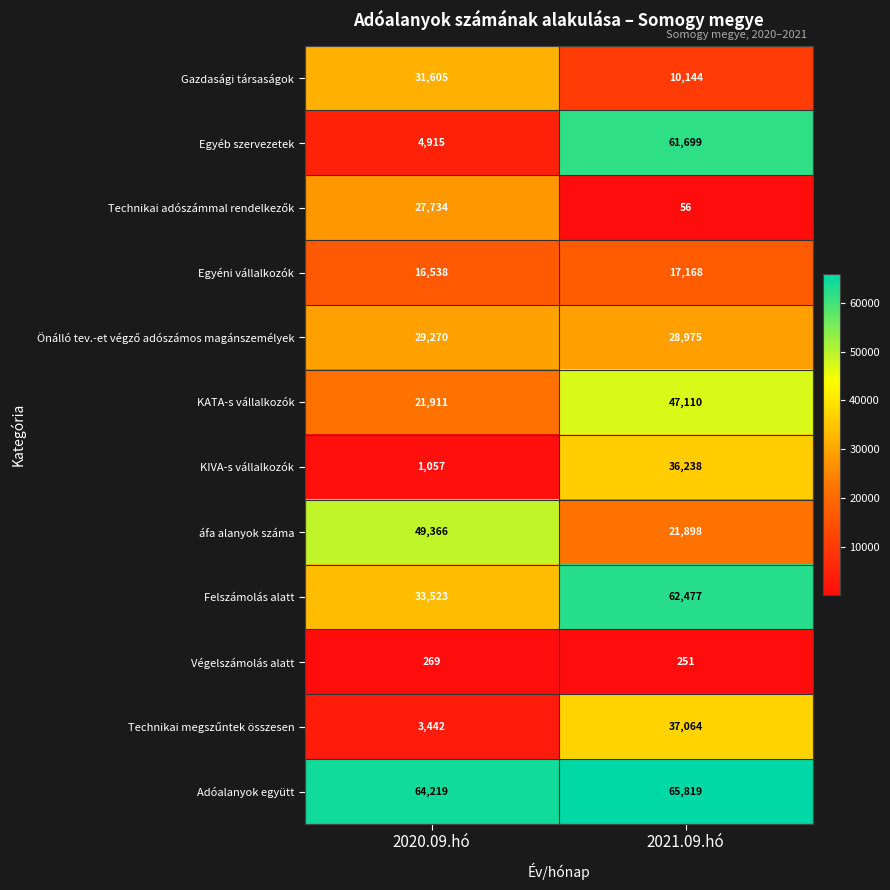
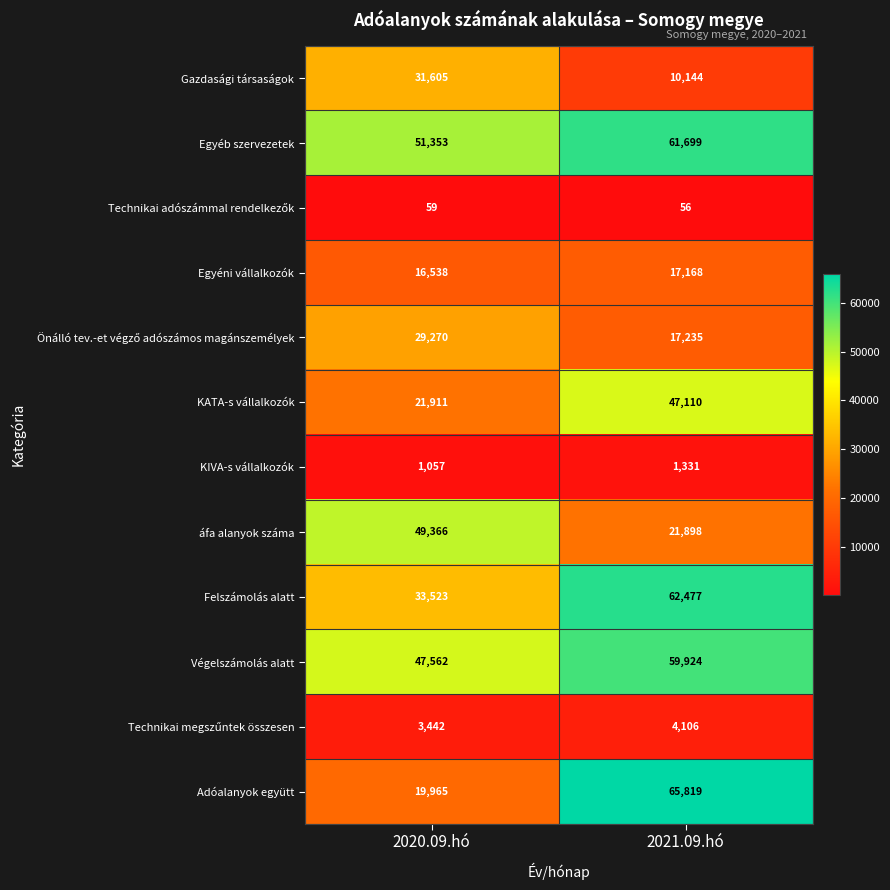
  {
    "Gazdasági társaságok": {
      "2020.09.hó": "31,605",
      "2021.09.hó": "10,144"
    },
    "Egyéb szervezetek": {
-     "2020.09.hó": "4,915",
+     "2020.09.hó": "51,353",
      "2021.09.hó": "61,699"
    },
    "Technikai adószámmal rendelkezők": {
-     "2020.09.hó": "27,734",
+     "2020.09.hó": "59",
      "2021.09.hó": "56"
    },
    "Egyéni vállalkozók": {
      "2020.09.hó": "16,538",
      "2021.09.hó": "17,168"
    },
    "Önálló tev.-et végző adószámos magánszemélyek": {
      "2020.09.hó": "29,270",
-     "2021.09.hó": "28,975"
+     "2021.09.hó": "17,235"
    },
    "KATA-s vállalkozók": {
      "2020.09.hó": "21,911",
      "2021.09.hó": "47,110"
    },
    "KIVA-s vállalkozók": {
      "2020.09.hó": "1,057",
-     "2021.09.hó": "36,238"
+     "2021.09.hó": "1,331"
    },
    "áfa alanyok száma": {
      "2020.09.hó": "49,366",
      "2021.09.hó": "21,898"
    },
    "Felszámolás alatt": {
      "2020.09.hó": "33,523",
      "2021.09.hó": "62,477"
    },
    "Végelszámolás alatt": {
-     "2020.09.hó": "269",
-     "2021.09.hó": "251"
+     "2020.09.hó": "47,562",
+     "2021.09.hó": "59,924"
    },
    "Technikai megszűntek összesen": {
      "2020.09.hó": "3,442",
-     "2021.09.hó": "37,064"
+     "2021.09.hó": "4,106"
    },
    "Adóalanyok együtt": {
-     "2020.09.hó": "64,219",
+     "2020.09.hó": "19,965",
      "2021.09.hó": "65,819"
    }
  }
